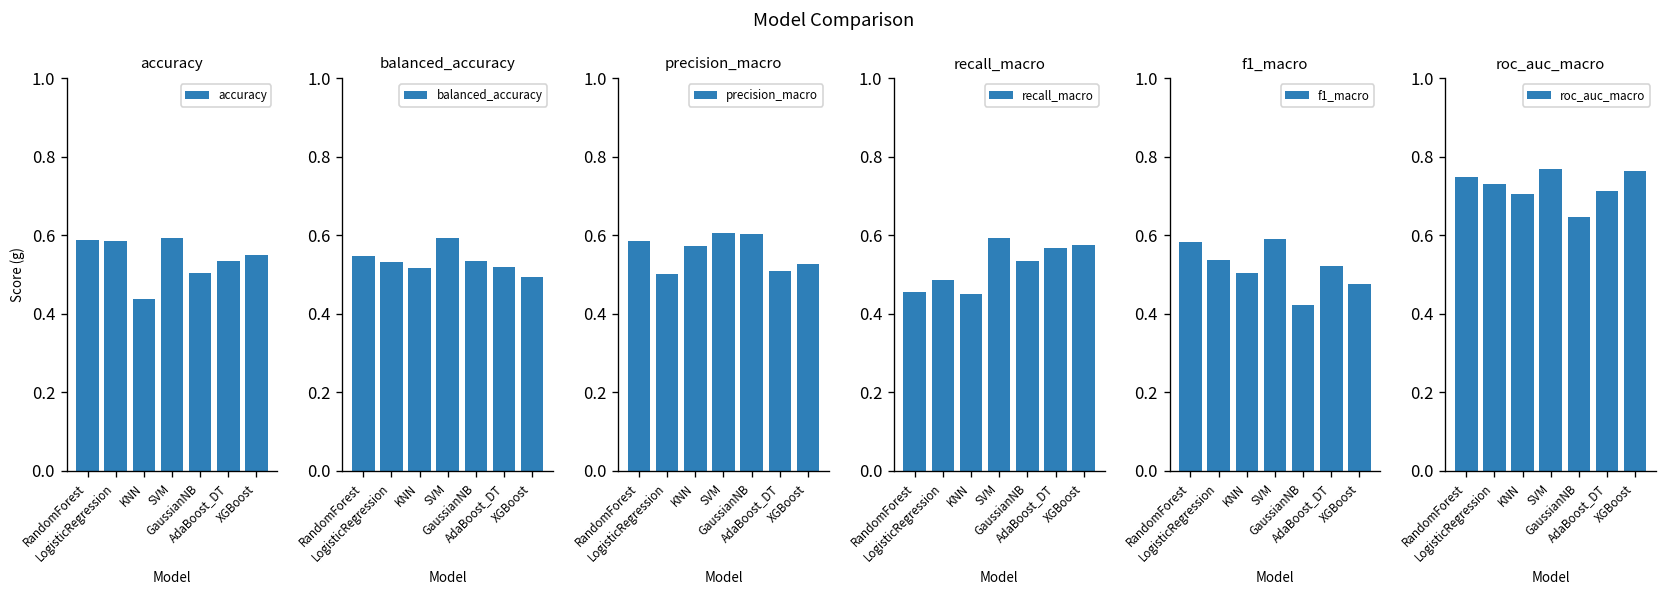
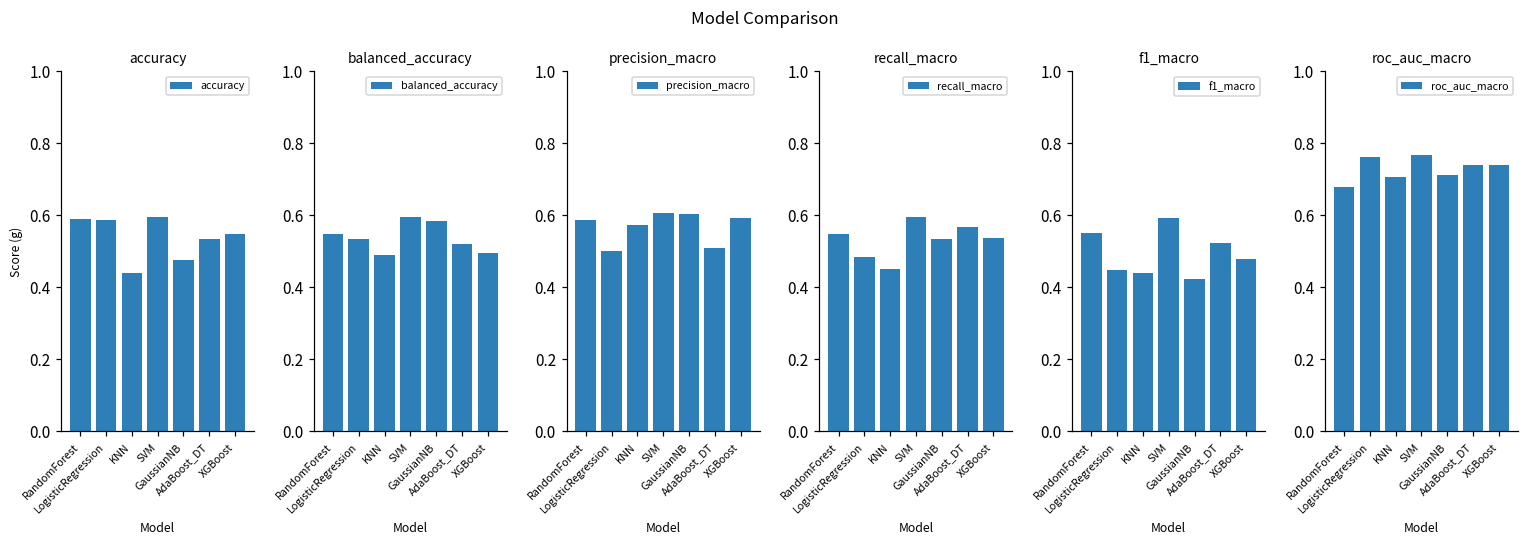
  {
    "accuracy": {
      "RandomForest": 0.59,
      "LogisticRegression": 0.59,
      "KNN": 0.44,
      "SVM": 0.59,
-     "GaussianNB": 0.50,
+     "GaussianNB": 0.48,
      "AdaBoost_DT": 0.53,
      "XGBoost": 0.55
    },
    "balanced_accuracy": {
      "RandomForest": 0.55,
      "LogisticRegression": 0.53,
-     "KNN": 0.52,
+     "KNN": 0.49,
      "SVM": 0.59,
-     "GaussianNB": 0.53,
+     "GaussianNB": 0.58,
      "AdaBoost_DT": 0.52,
      "XGBoost": 0.49
    },
    "precision_macro": {
      "RandomForest": 0.59,
      "LogisticRegression": 0.50,
      "KNN": 0.57,
      "SVM": 0.61,
      "GaussianNB": 0.60,
      "AdaBoost_DT": 0.51,
-     "XGBoost": 0.53
+     "XGBoost": 0.59
    },
    "recall_macro": {
-     "RandomForest": 0.46,
+     "RandomForest": 0.55,
      "LogisticRegression": 0.49,
      "KNN": 0.45,
      "SVM": 0.59,
      "GaussianNB": 0.53,
      "AdaBoost_DT": 0.57,
-     "XGBoost": 0.58
+     "XGBoost": 0.54
    },
    "f1_macro": {
-     "RandomForest": 0.58,
-     "LogisticRegression": 0.54,
-     "KNN": 0.50,
+     "RandomForest": 0.55,
+     "LogisticRegression": 0.45,
+     "KNN": 0.44,
      "SVM": 0.59,
      "GaussianNB": 0.42,
      "AdaBoost_DT": 0.52,
      "XGBoost": 0.48
    },
    "roc_auc_macro": {
-     "RandomForest": 0.75,
-     "LogisticRegression": 0.73,
+     "RandomForest": 0.68,
+     "LogisticRegression": 0.76,
      "KNN": 0.71,
      "SVM": 0.77,
-     "GaussianNB": 0.65,
-     "AdaBoost_DT": 0.71,
-     "XGBoost": 0.76
+     "GaussianNB": 0.71,
+     "AdaBoost_DT": 0.74,
+     "XGBoost": 0.74
    }
  }
